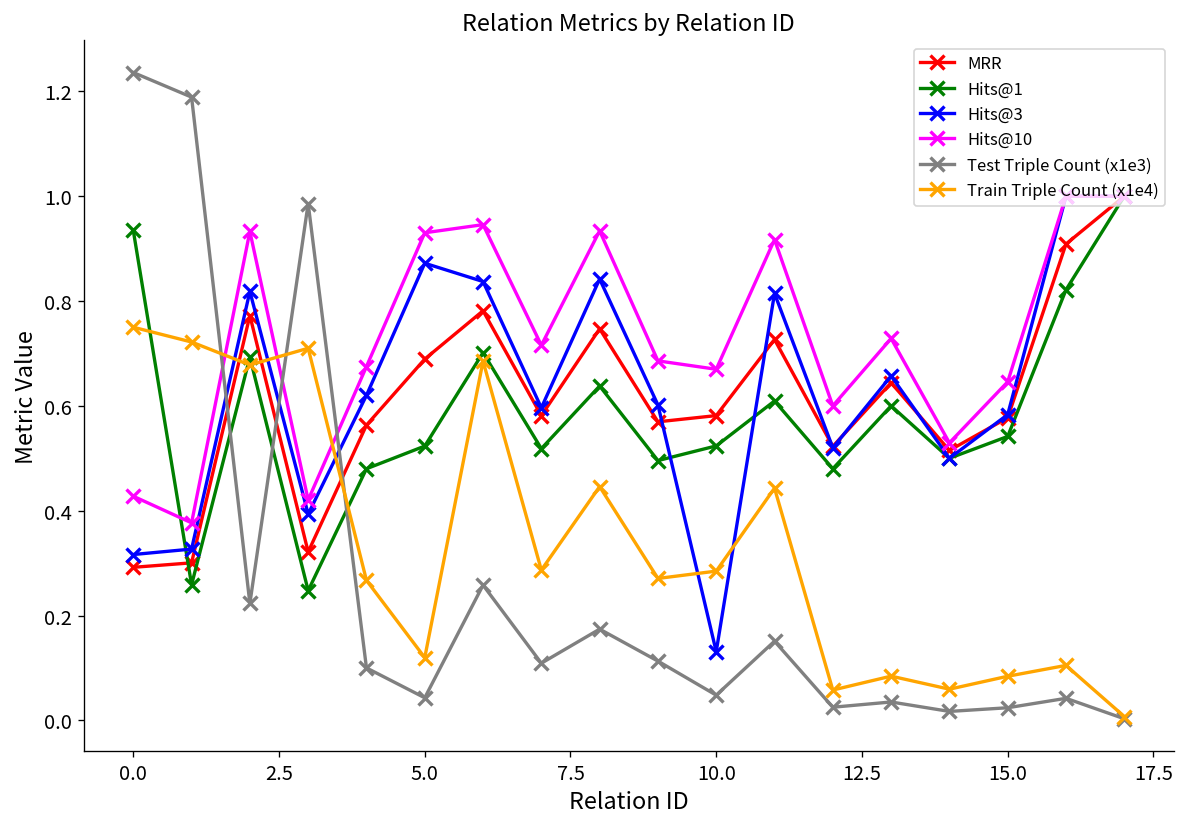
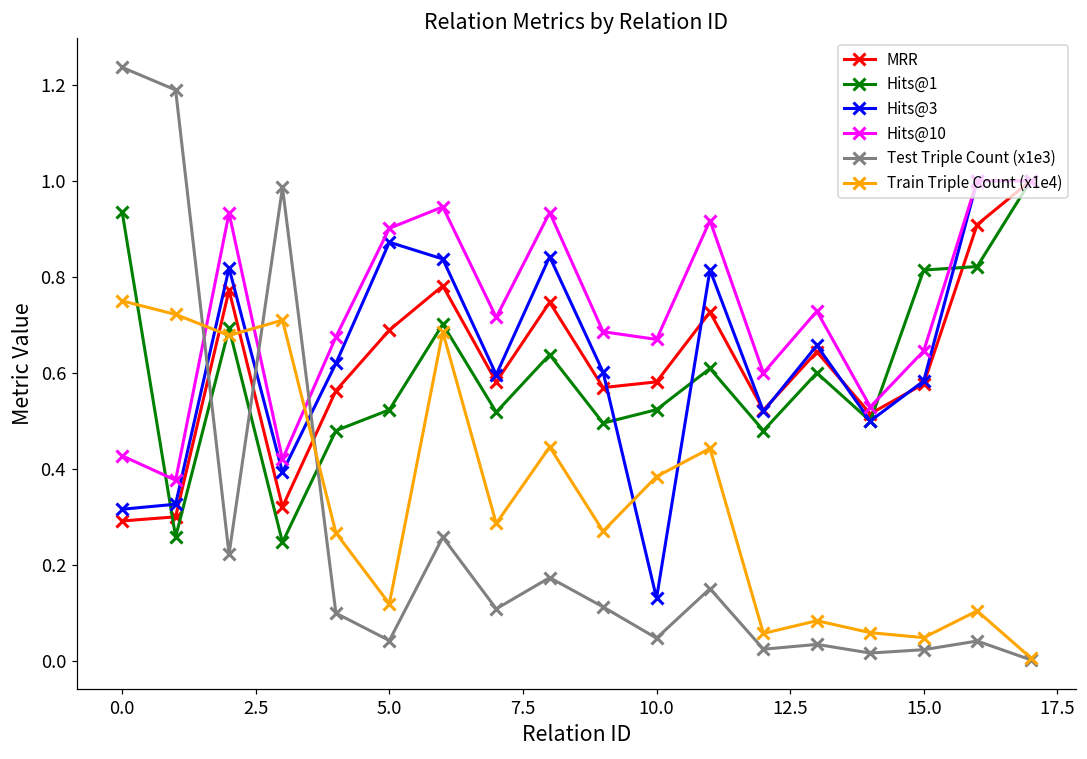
  {
    "MRR": {
      "0.0": 0.29,
      "5.0": 0.69,
      "10.0": 0.58,
      "15.0": 0.58
    },
    "Hits@1": {
      "0.0": 0.93,
      "5.0": 0.52,
      "10.0": 0.52,
-     "15.0": 0.54
+     "15.0": 0.81
    },
    "Hits@3": {
      "0.0": 0.32,
      "5.0": 0.87,
      "10.0": 0.13,
      "15.0": 0.58
    },
    "Hits@10": {
      "0.0": 0.43,
-     "5.0": 0.93,
+     "5.0": 0.90,
      "10.0": 0.67,
      "15.0": 0.65
    },
    "Test Triple Count (x1e3)": {
      "0.0": 1.24,
      "5.0": 0.04,
      "10.0": 0.05,
      "15.0": 0.02
    },
    "Train Triple Count (x1e4)": {
      "0.0": 0.75,
      "5.0": 0.12,
-     "10.0": 0.28,
-     "15.0": 0.08
+     "10.0": 0.38,
+     "15.0": 0.05
    }
  }
